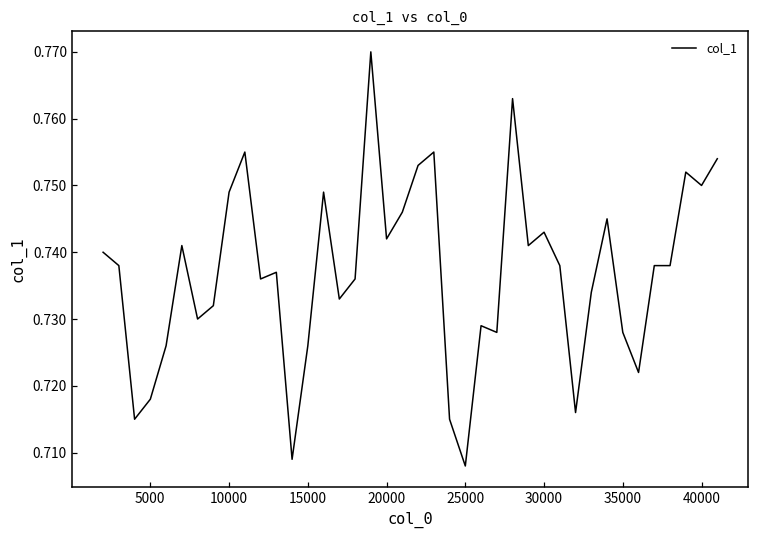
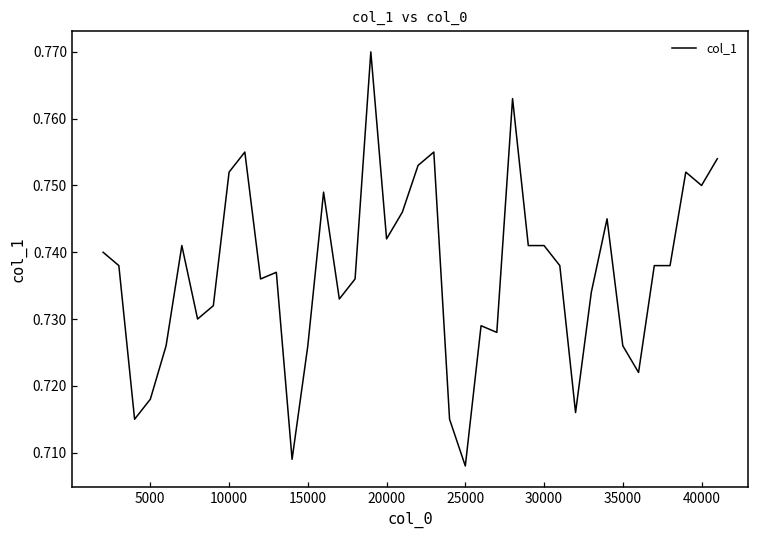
  {
    "5000": 0.718,
-   "10000": 0.749,
+   "10000": 0.752,
    "15000": 0.726,
    "20000": 0.742,
    "25000": 0.708,
-   "30000": 0.743,
-   "35000": 0.728,
+   "30000": 0.741,
+   "35000": 0.726,
    "40000": 0.750
  }
